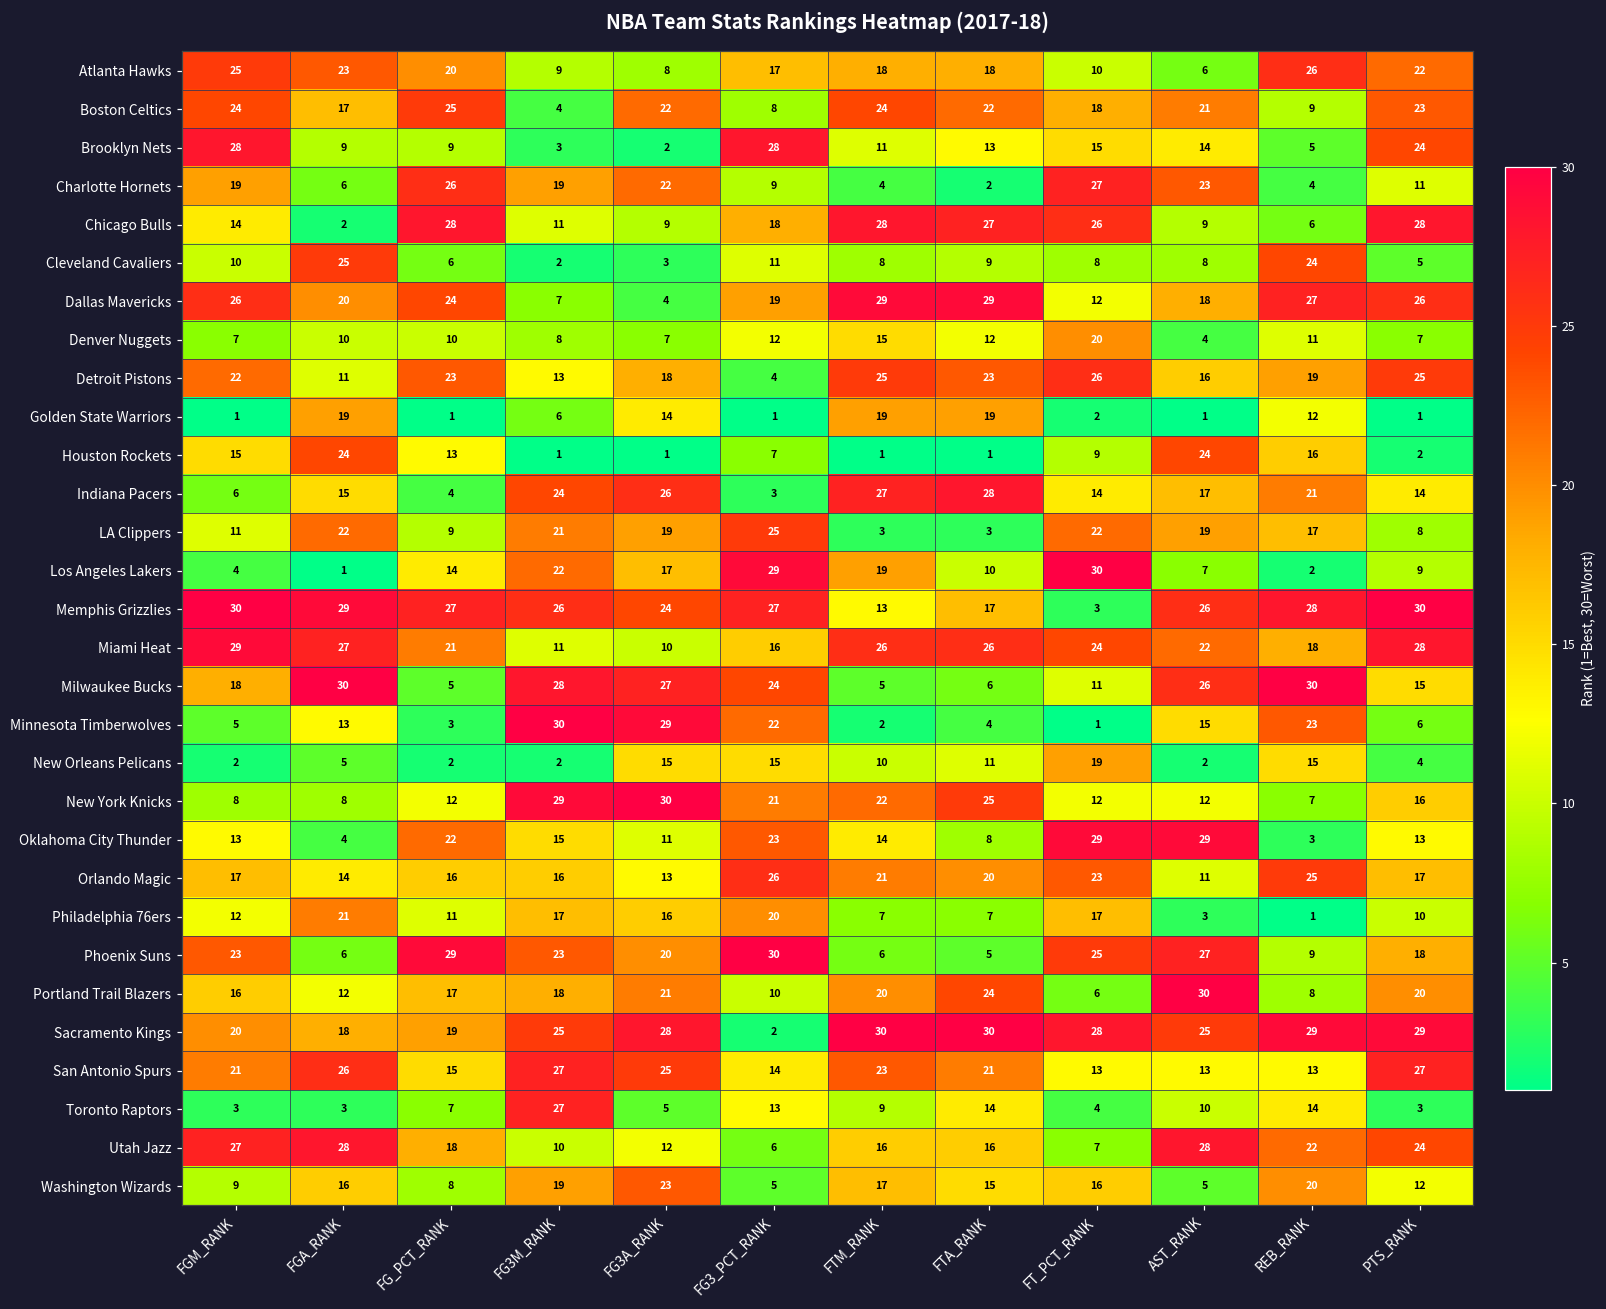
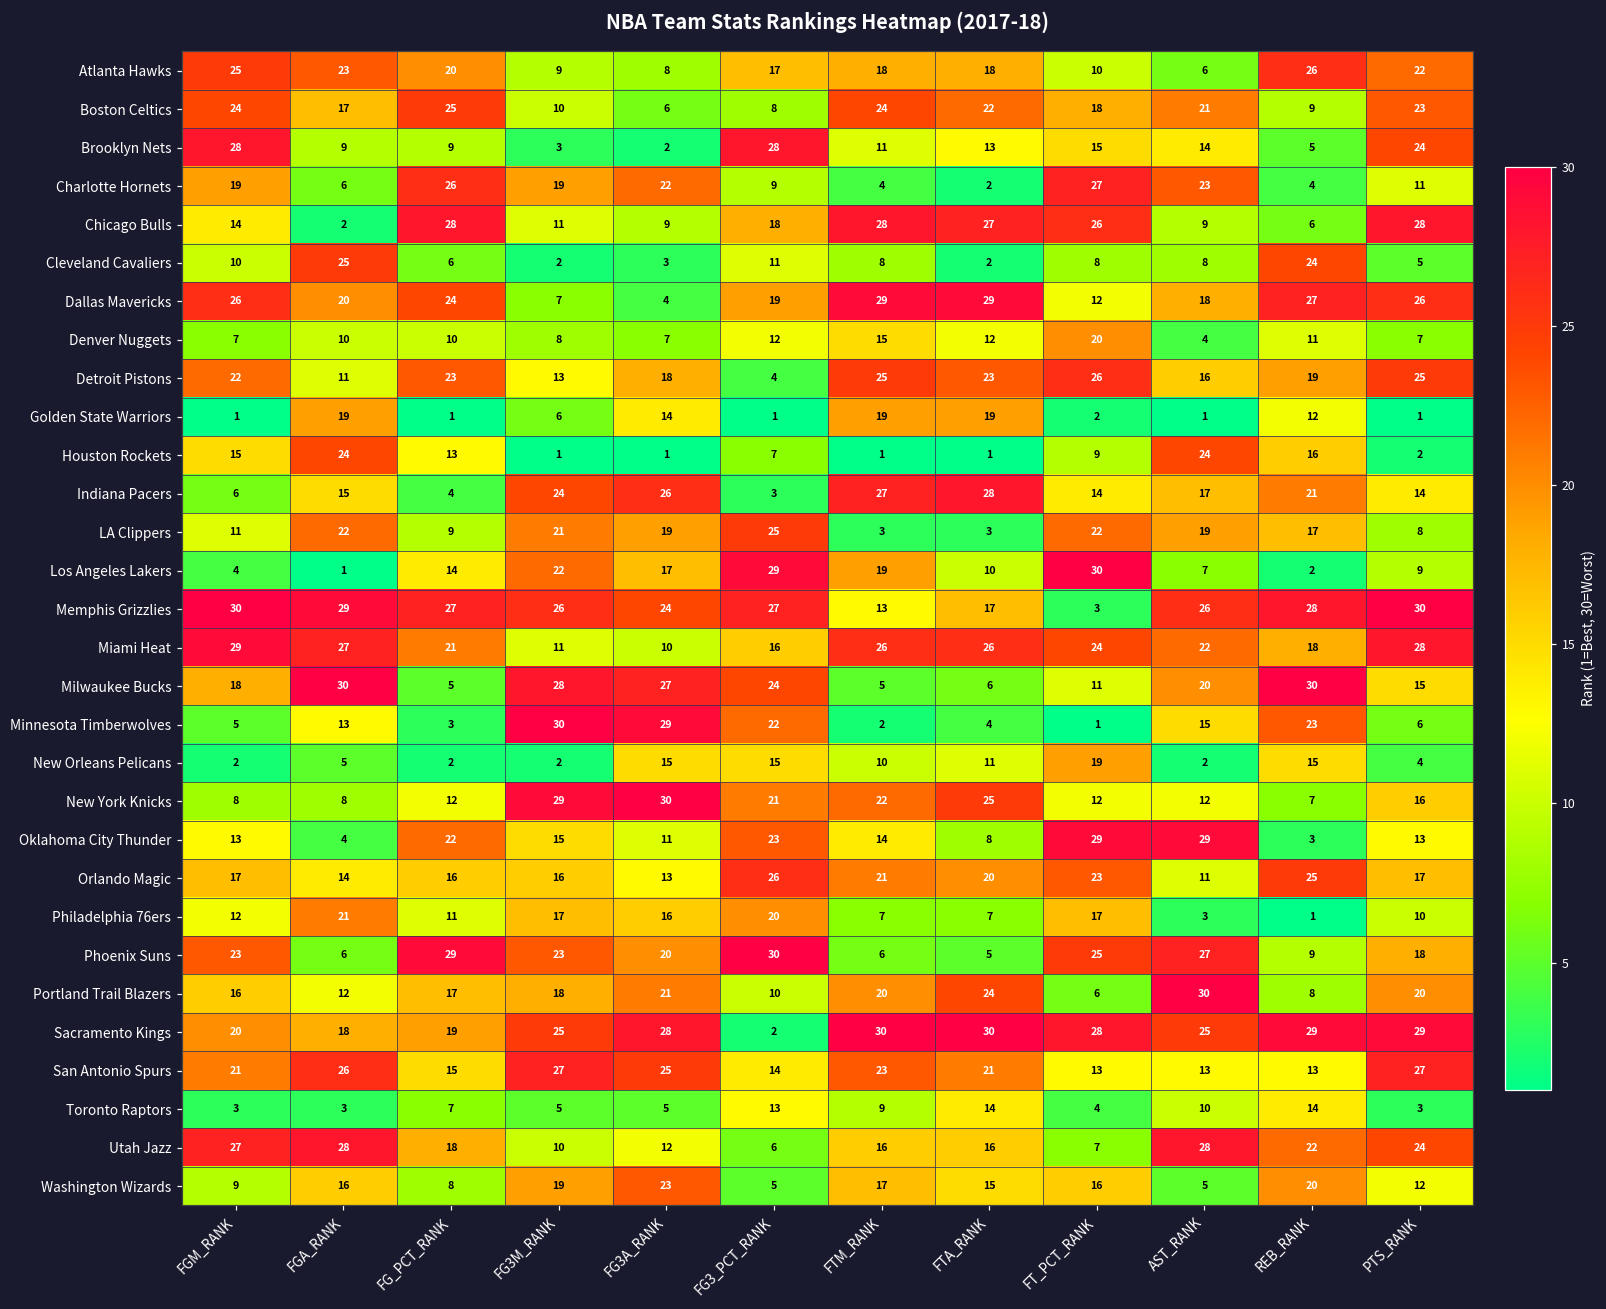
  {
    "Boston Celtics": {
      "FGM_RANK": 24,
      "FGA_RANK": 17,
      "FG_PCT_RANK": 25,
-     "FG3M_RANK": 4,
-     "FG3A_RANK": 22,
+     "FG3M_RANK": 10,
+     "FG3A_RANK": 6,
      "FG3_PCT_RANK": 8,
      "FTM_RANK": 24,
      "FTA_RANK": 22,
      "FT_PCT_RANK": 18,
      "AST_RANK": 21,
      "REB_RANK": 9,
      "PTS_RANK": 23
    },
    "Cleveland Cavaliers": {
      "FGM_RANK": 10,
      "FGA_RANK": 25,
      "FG_PCT_RANK": 6,
      "FG3M_RANK": 2,
      "FG3A_RANK": 3,
      "FG3_PCT_RANK": 11,
      "FTM_RANK": 8,
-     "FTA_RANK": 9,
+     "FTA_RANK": 2,
      "FT_PCT_RANK": 8,
      "AST_RANK": 8,
      "REB_RANK": 24,
      "PTS_RANK": 5
    },
    "Milwaukee Bucks": {
      "FGM_RANK": 18,
      "FGA_RANK": 30,
      "FG_PCT_RANK": 5,
      "FG3M_RANK": 28,
      "FG3A_RANK": 27,
      "FG3_PCT_RANK": 24,
      "FTM_RANK": 5,
      "FTA_RANK": 6,
      "FT_PCT_RANK": 11,
-     "AST_RANK": 26,
+     "AST_RANK": 20,
      "REB_RANK": 30,
      "PTS_RANK": 15
    },
    "Toronto Raptors": {
      "FGM_RANK": 3,
      "FGA_RANK": 3,
      "FG_PCT_RANK": 7,
-     "FG3M_RANK": 27,
+     "FG3M_RANK": 5,
      "FG3A_RANK": 5,
      "FG3_PCT_RANK": 13,
      "FTM_RANK": 9,
      "FTA_RANK": 14,
      "FT_PCT_RANK": 4,
      "AST_RANK": 10,
      "REB_RANK": 14,
      "PTS_RANK": 3
    }
  }
